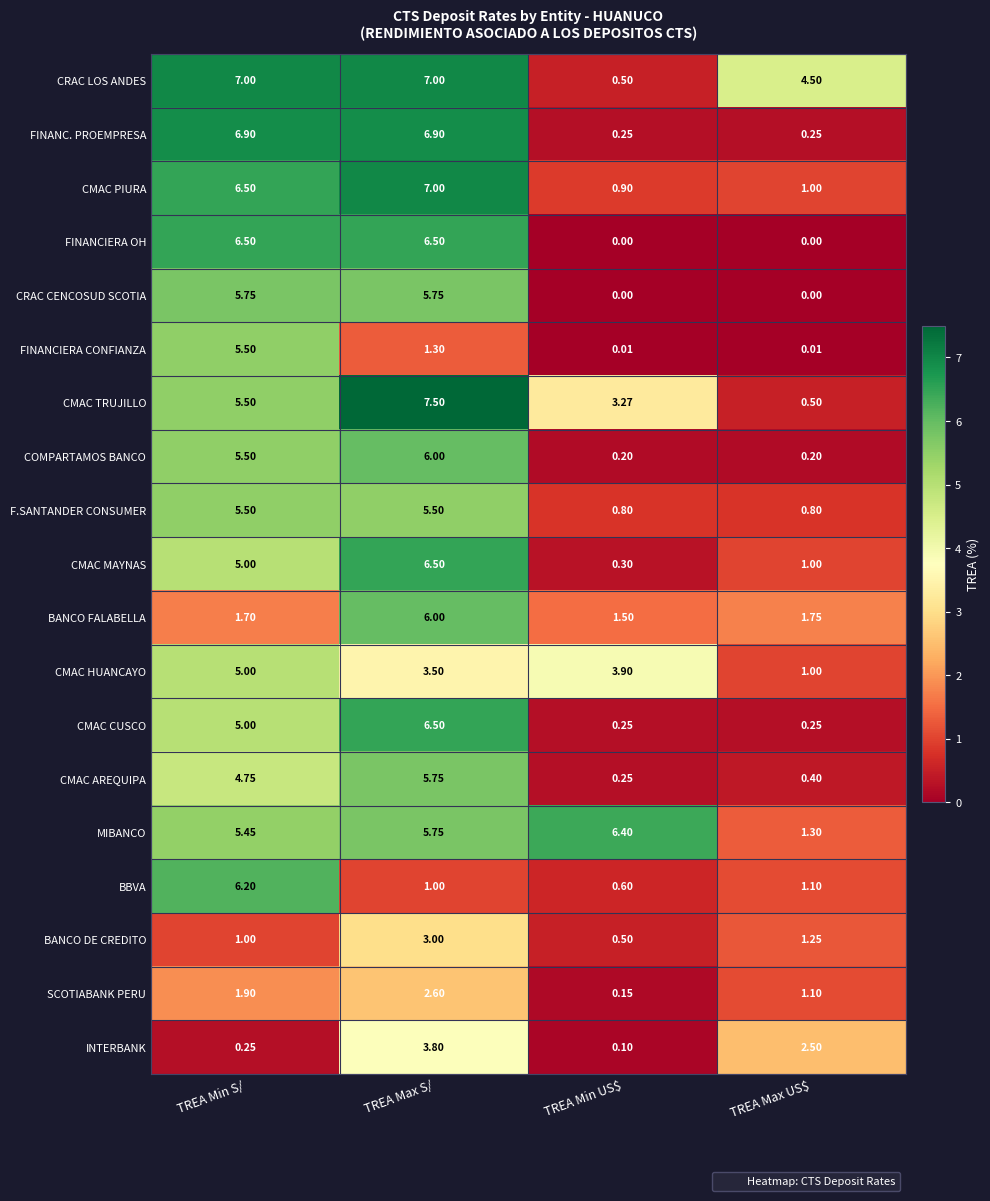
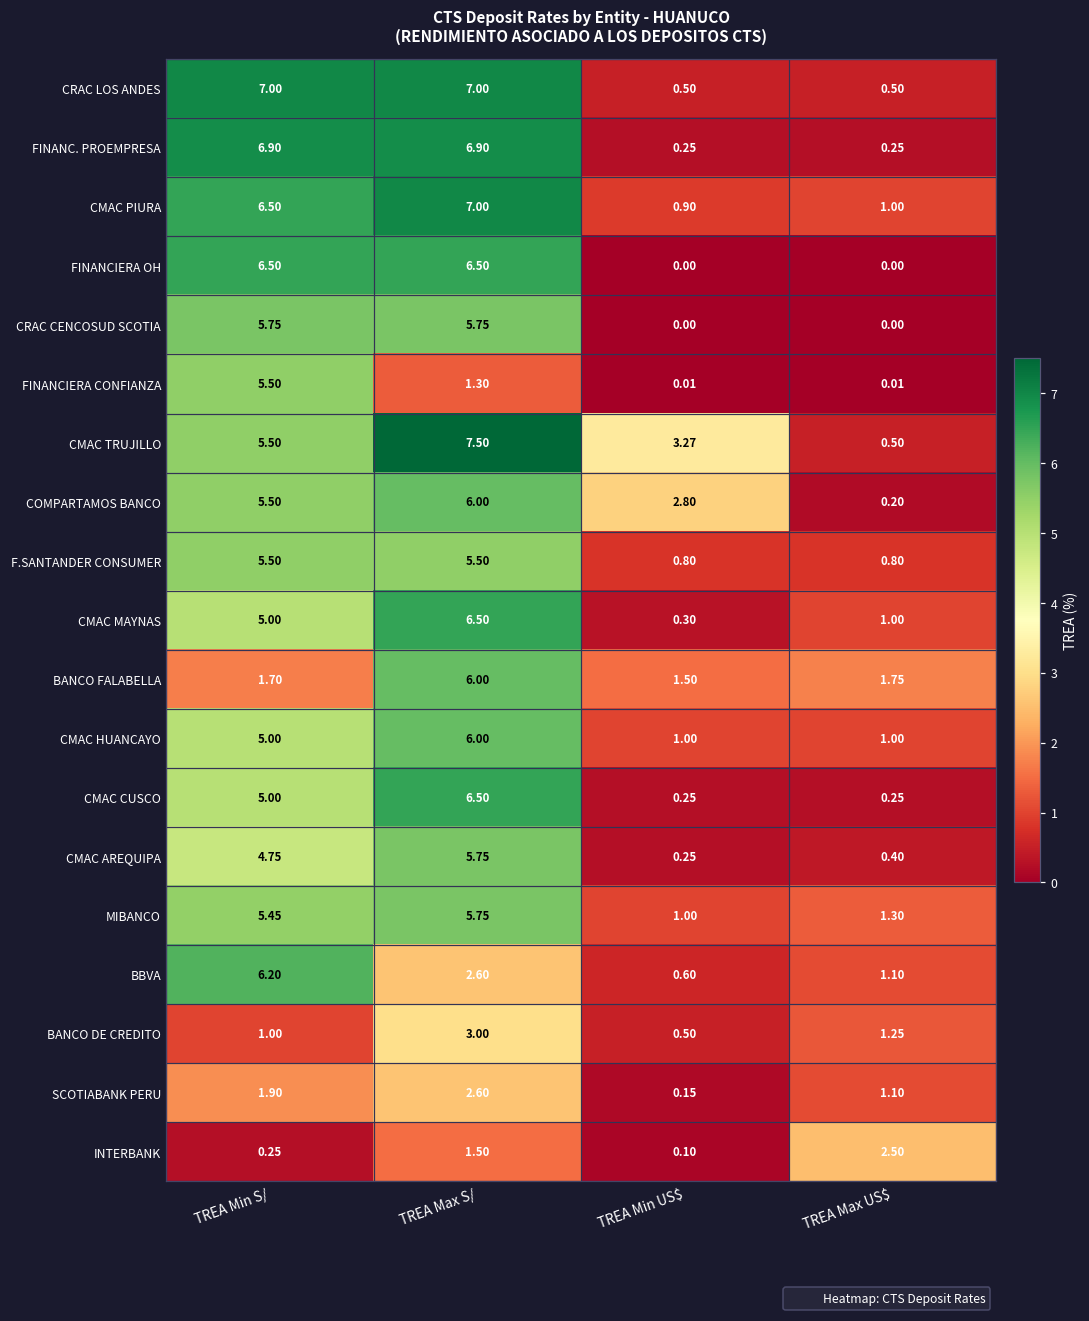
  {
    "CRAC LOS ANDES": {
      "TREA Min S/": 7.00,
      "TREA Max S/": 7.00,
      "TREA Min US$": 0.50,
-     "TREA Max US$": 4.50
+     "TREA Max US$": 0.50
    },
    "FINANC. PROEMPRESA": {
      "TREA Min S/": 6.90,
      "TREA Max S/": 6.90,
      "TREA Min US$": 0.25,
      "TREA Max US$": 0.25
    },
    "CMAC PIURA": {
      "TREA Min S/": 6.50,
      "TREA Max S/": 7.00,
      "TREA Min US$": 0.90,
      "TREA Max US$": 1.00
    },
    "FINANCIERA OH": {
      "TREA Min S/": 6.50,
      "TREA Max S/": 6.50,
      "TREA Min US$": 0.00,
      "TREA Max US$": 0.00
    },
    "CRAC CENCOSUD SCOTIA": {
      "TREA Min S/": 5.75,
      "TREA Max S/": 5.75,
      "TREA Min US$": 0.00,
      "TREA Max US$": 0.00
    },
    "FINANCIERA CONFIANZA": {
      "TREA Min S/": 5.50,
      "TREA Max S/": 1.30,
      "TREA Min US$": 0.01,
      "TREA Max US$": 0.01
    },
    "CMAC TRUJILLO": {
      "TREA Min S/": 5.50,
      "TREA Max S/": 7.50,
      "TREA Min US$": 3.27,
      "TREA Max US$": 0.50
    },
    "COMPARTAMOS BANCO": {
      "TREA Min S/": 5.50,
      "TREA Max S/": 6.00,
-     "TREA Min US$": 0.20,
+     "TREA Min US$": 2.80,
      "TREA Max US$": 0.20
    },
    "F.SANTANDER CONSUMER": {
      "TREA Min S/": 5.50,
      "TREA Max S/": 5.50,
      "TREA Min US$": 0.80,
      "TREA Max US$": 0.80
    },
    "CMAC MAYNAS": {
      "TREA Min S/": 5.00,
      "TREA Max S/": 6.50,
      "TREA Min US$": 0.30,
      "TREA Max US$": 1.00
    },
    "BANCO FALABELLA": {
      "TREA Min S/": 1.70,
      "TREA Max S/": 6.00,
      "TREA Min US$": 1.50,
      "TREA Max US$": 1.75
    },
    "CMAC HUANCAYO": {
      "TREA Min S/": 5.00,
-     "TREA Max S/": 3.50,
-     "TREA Min US$": 3.90,
+     "TREA Max S/": 6.00,
+     "TREA Min US$": 1.00,
      "TREA Max US$": 1.00
    },
    "CMAC CUSCO": {
      "TREA Min S/": 5.00,
      "TREA Max S/": 6.50,
      "TREA Min US$": 0.25,
      "TREA Max US$": 0.25
    },
    "CMAC AREQUIPA": {
      "TREA Min S/": 4.75,
      "TREA Max S/": 5.75,
      "TREA Min US$": 0.25,
      "TREA Max US$": 0.40
    },
    "MIBANCO": {
      "TREA Min S/": 5.45,
      "TREA Max S/": 5.75,
-     "TREA Min US$": 6.40,
+     "TREA Min US$": 1.00,
      "TREA Max US$": 1.30
    },
    "BBVA": {
      "TREA Min S/": 6.20,
-     "TREA Max S/": 1.00,
+     "TREA Max S/": 2.60,
      "TREA Min US$": 0.60,
      "TREA Max US$": 1.10
    },
    "BANCO DE CREDITO": {
      "TREA Min S/": 1.00,
      "TREA Max S/": 3.00,
      "TREA Min US$": 0.50,
      "TREA Max US$": 1.25
    },
    "SCOTIABANK PERU": {
      "TREA Min S/": 1.90,
      "TREA Max S/": 2.60,
      "TREA Min US$": 0.15,
      "TREA Max US$": 1.10
    },
    "INTERBANK": {
      "TREA Min S/": 0.25,
-     "TREA Max S/": 3.80,
+     "TREA Max S/": 1.50,
      "TREA Min US$": 0.10,
      "TREA Max US$": 2.50
    }
  }
